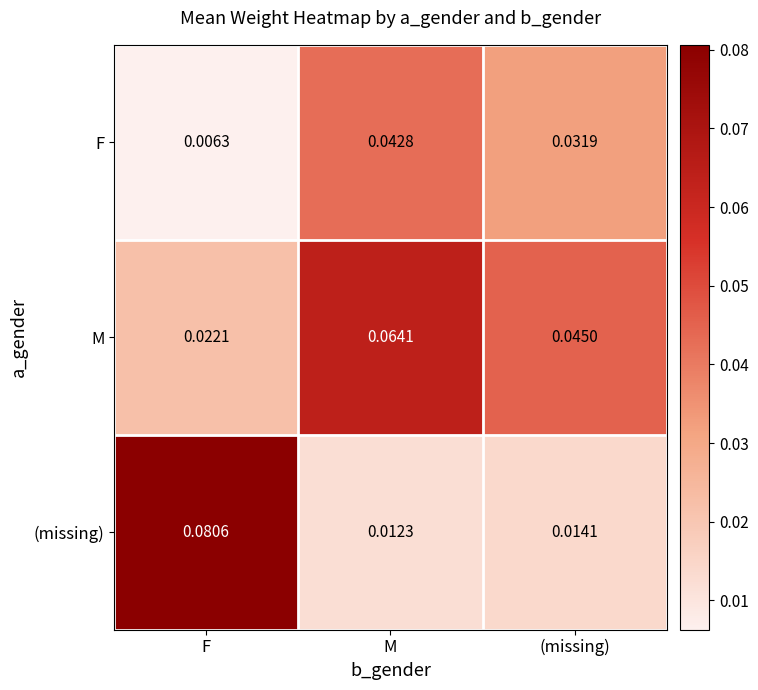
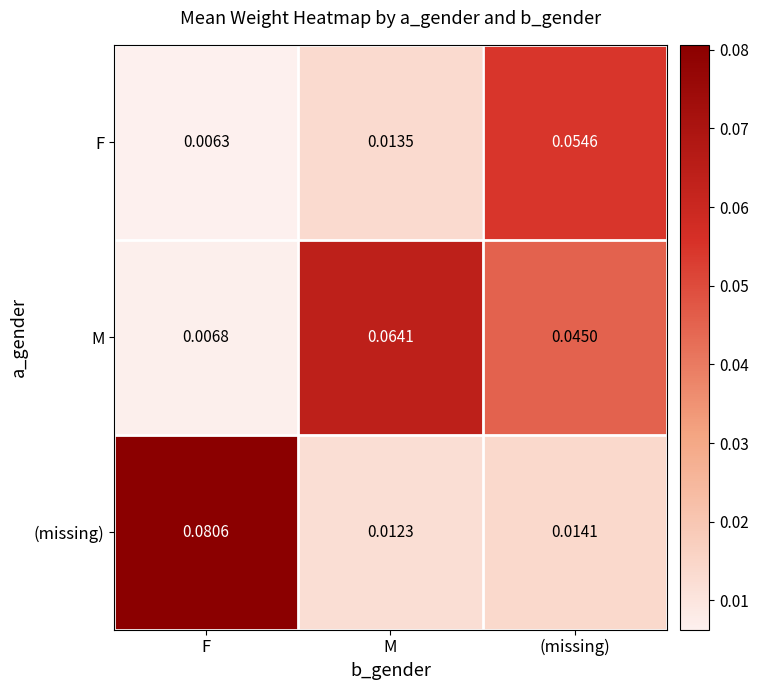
  {
    "F": {
      "F": 0.0063,
-     "M": 0.0428,
-     "(missing)": 0.0319
+     "M": 0.0135,
+     "(missing)": 0.0546
    },
    "M": {
-     "F": 0.0221,
+     "F": 0.0068,
      "M": 0.0641,
      "(missing)": 0.0450
    },
    "(missing)": {
      "F": 0.0806,
      "M": 0.0123,
      "(missing)": 0.0141
    }
  }
